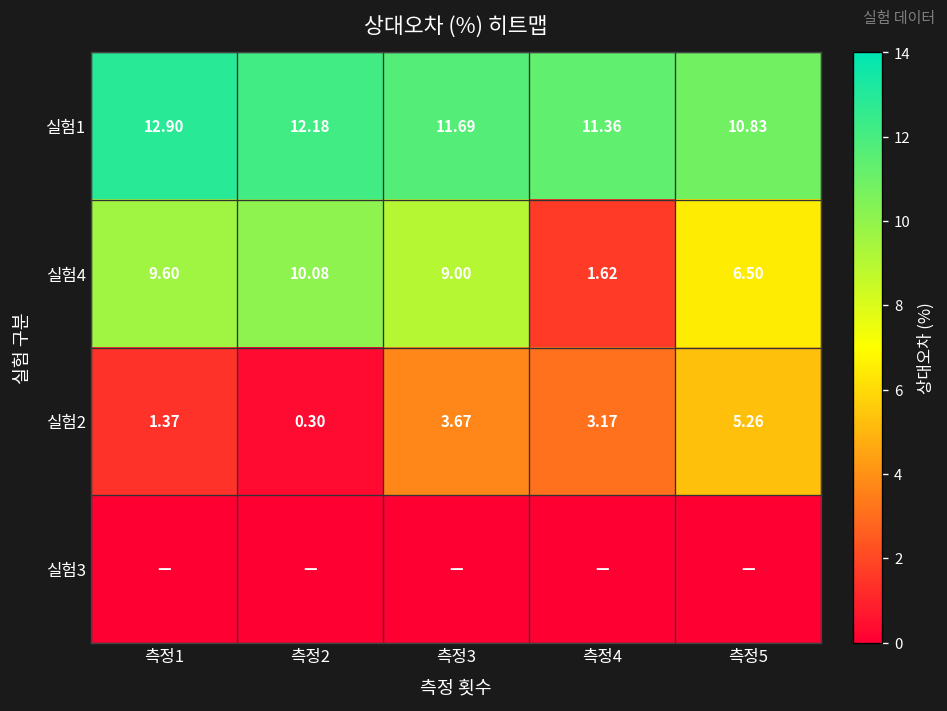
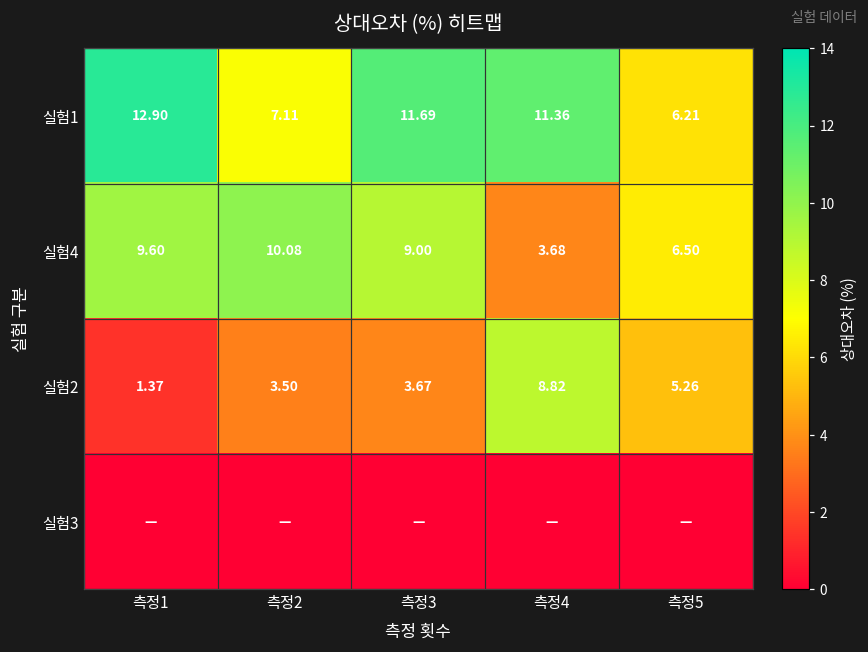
  {
    "실험1": {
      "측정1": 12.90,
-     "측정2": 12.18,
+     "측정2": 7.11,
      "측정3": 11.69,
      "측정4": 11.36,
-     "측정5": 10.83
+     "측정5": 6.21
    },
    "실험4": {
      "측정1": 9.60,
      "측정2": 10.08,
      "측정3": 9.00,
-     "측정4": 1.62,
+     "측정4": 3.68,
      "측정5": 6.50
    },
    "실험2": {
      "측정1": 1.37,
-     "측정2": 0.30,
+     "측정2": 3.50,
      "측정3": 3.67,
-     "측정4": 3.17,
+     "측정4": 8.82,
      "측정5": 5.26
    }
  }
